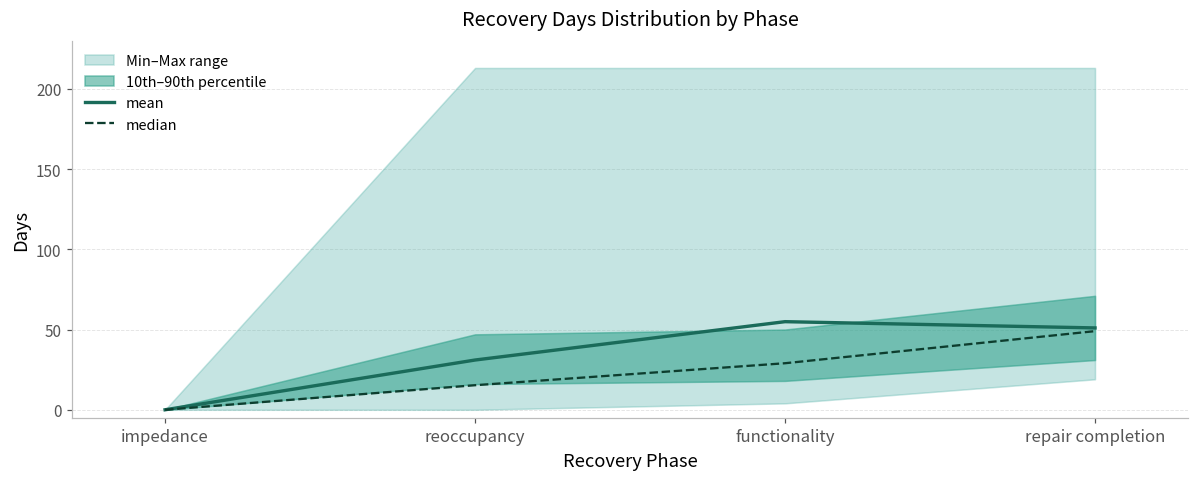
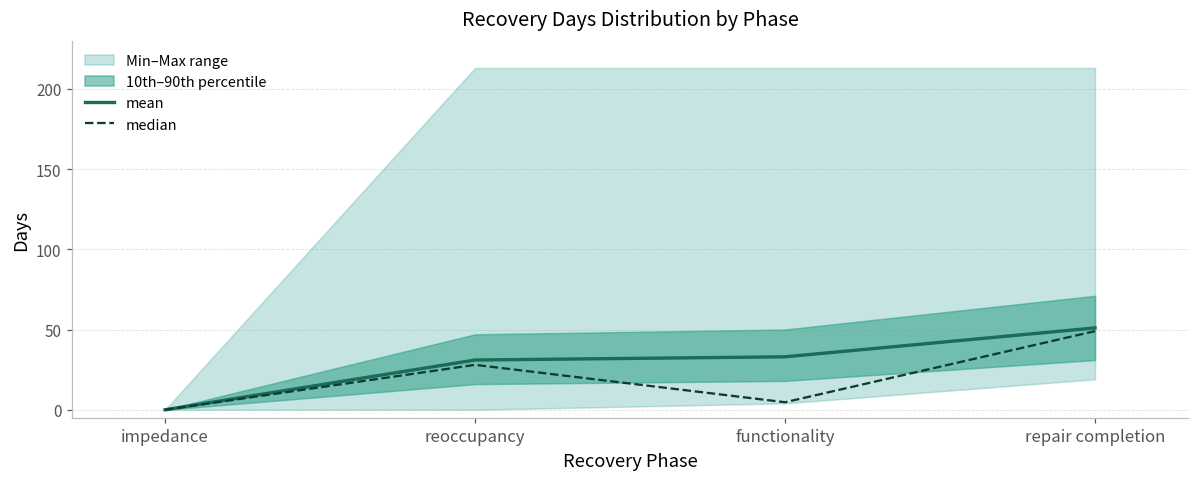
  {
    "mean": {
      "reoccupancy": 31,
-     "functionality": 55,
+     "functionality": 33,
      "repair completion": 51
    },
    "median": {
-     "reoccupancy": 15,
-     "functionality": 29,
+     "reoccupancy": 28,
+     "functionality": 5,
      "repair completion": 49
    }
  }
